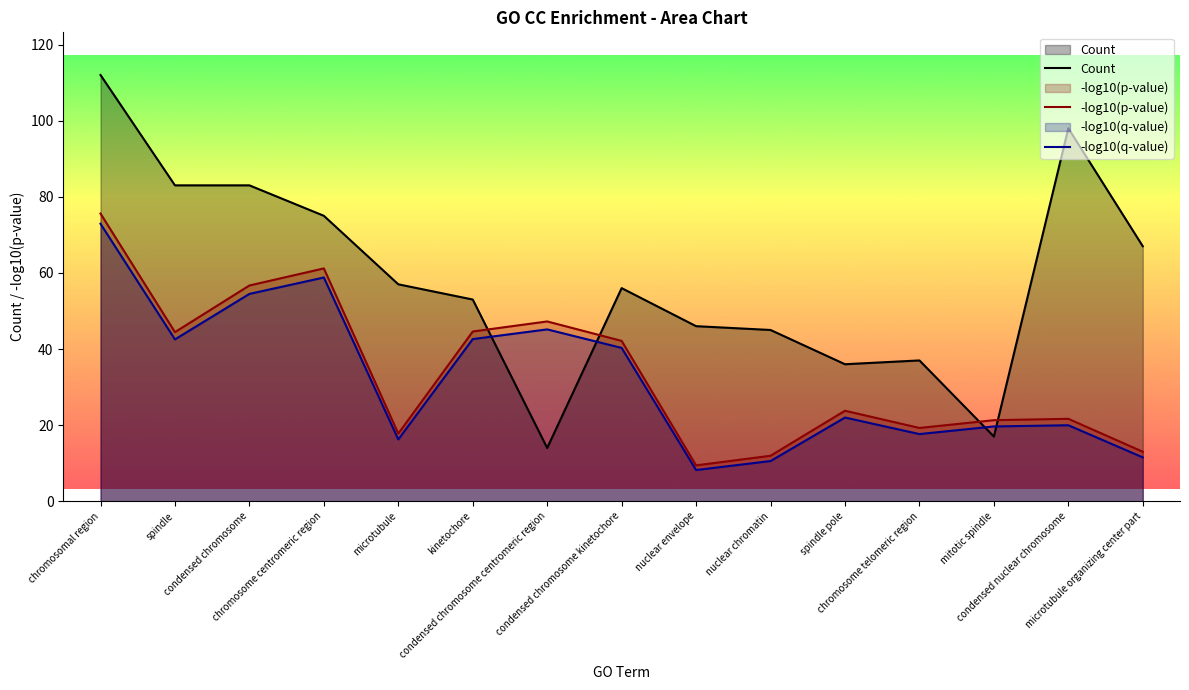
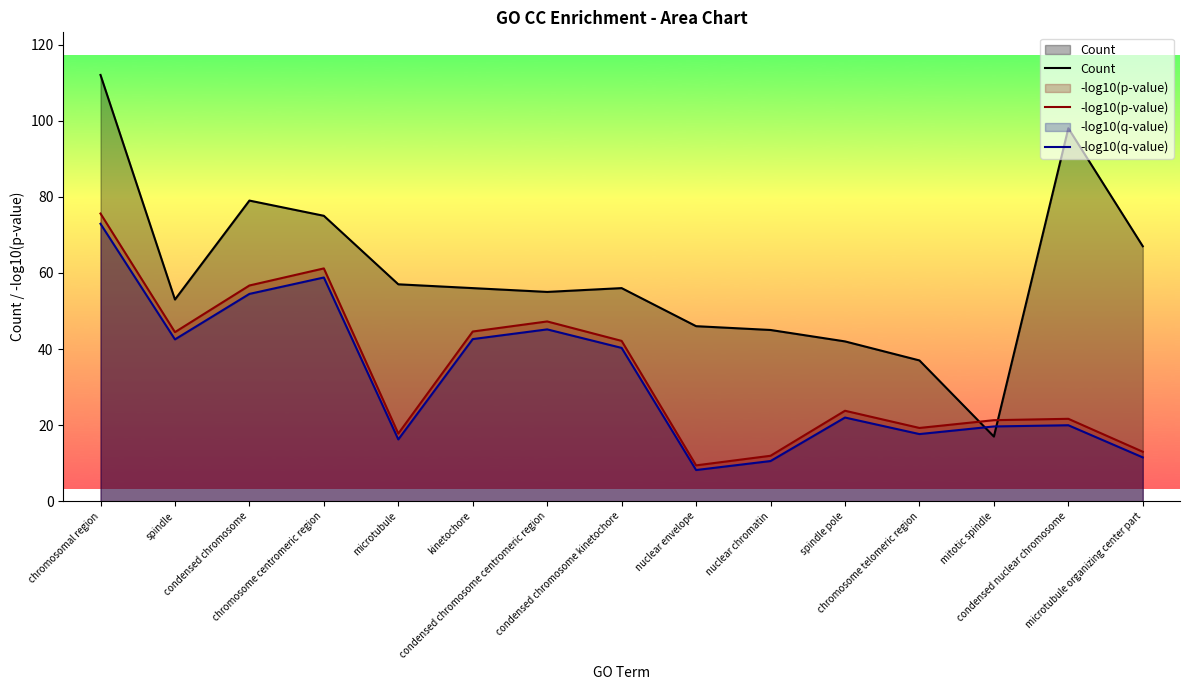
  {
    "Count": {
      "chromosomal region": 112,
-     "spindle": 83,
-     "condensed chromosome": 83,
+     "spindle": 53,
+     "condensed chromosome": 79,
      "chromosome centromeric region": 75,
      "microtubule": 57,
-     "kinetochore": 53,
-     "condensed chromosome centromeric region": 14,
+     "kinetochore": 56,
+     "condensed chromosome centromeric region": 55,
      "condensed chromosome kinetochore": 56,
      "nuclear envelope": 46,
      "nuclear chromatin": 45,
-     "spindle pole": 36,
+     "spindle pole": 42,
      "chromosome telomeric region": 37,
      "mitotic spindle": 17,
      "microtubule organizing center part": 67
    },
    "-log10(p-value)": {
      "chromosomal region": 76,
      "spindle": 44,
      "condensed chromosome": 57,
      "chromosome centromeric region": 61,
      "microtubule": 18,
      "kinetochore": 45,
      "condensed chromosome centromeric region": 47,
      "condensed chromosome kinetochore": 42,
      "nuclear envelope": 9,
      "nuclear chromatin": 12,
      "spindle pole": 24,
      "chromosome telomeric region": 19,
      "mitotic spindle": 21,
      "condensed nuclear chromosome": 22,
      "microtubule organizing center part": 13
    },
    "-log10(q-value)": {
      "chromosomal region": 73,
      "spindle": 43,
      "condensed chromosome": 54,
      "chromosome centromeric region": 59,
      "microtubule": 16,
      "kinetochore": 43,
      "condensed chromosome centromeric region": 45,
      "condensed chromosome kinetochore": 40,
      "nuclear envelope": 8,
      "nuclear chromatin": 11,
      "spindle pole": 22,
      "chromosome telomeric region": 18,
      "mitotic spindle": 20,
      "condensed nuclear chromosome": 20,
      "microtubule organizing center part": 12
    }
  }
